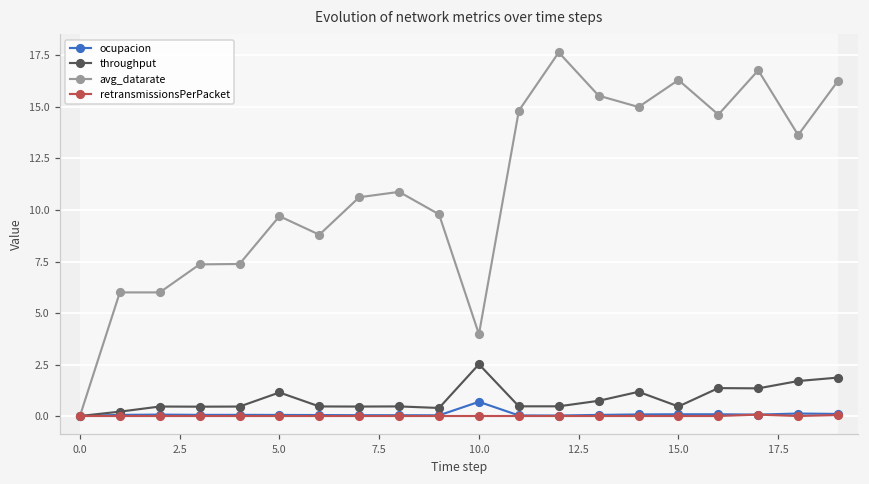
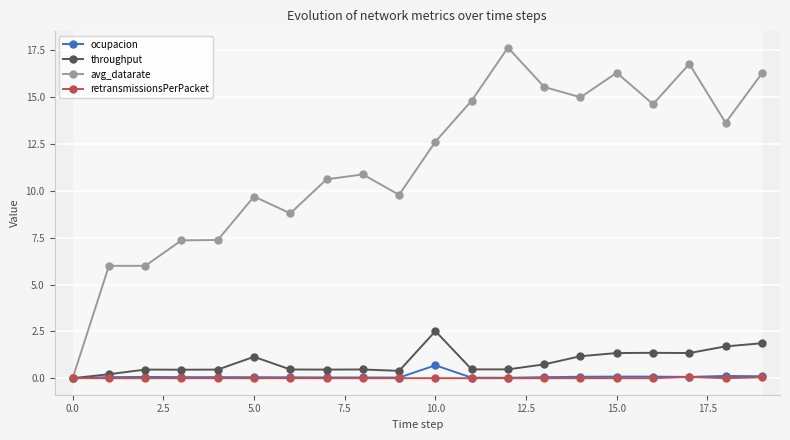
  {
    "ocupacion": {
      "10.0": 0.7
    },
    "throughput": {
      "5.0": 1.1,
      "10.0": 2.5,
-     "15.0": 0.5
+     "15.0": 1.3
    },
    "avg_datarate": {
      "5.0": 9.7,
-     "10.0": 4.0,
+     "10.0": 12.6,
      "15.0": 16.3
    },
    "retransmissionsPerPacket": {
      "10.0": 0.0
    }
  }
